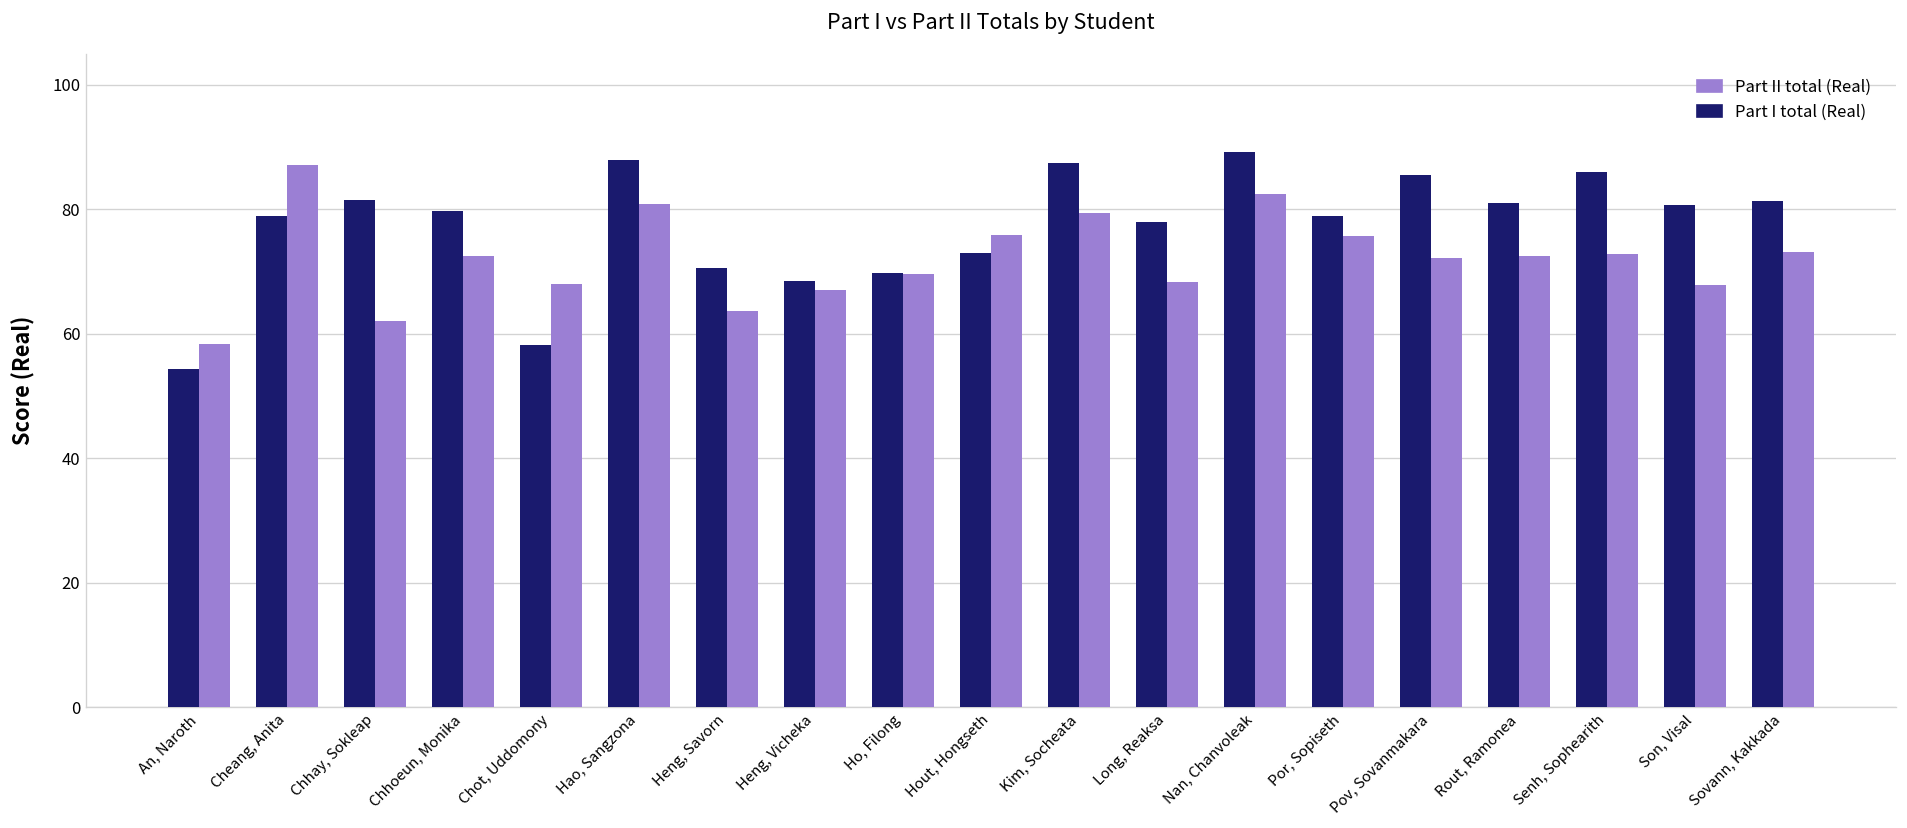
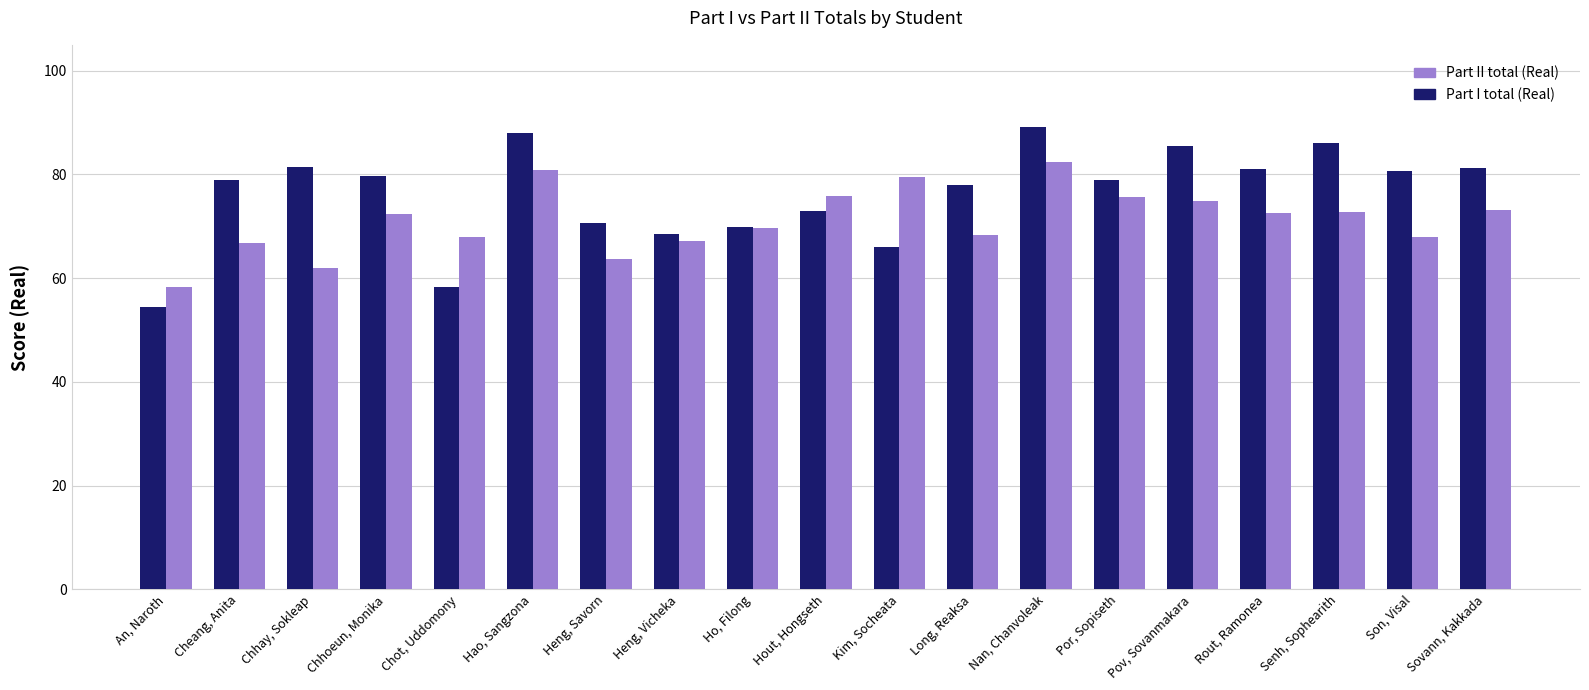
  {
    "Part I total (Real)": {
      "An, Naroth": 54,
      "Cheang, Anita": 79,
      "Chhay, Sokleap": 82,
      "Chhoeun, Monika": 80,
      "Chot, Uddomony": 58,
      "Hao, Sangzona": 88,
      "Heng, Savorn": 71,
      "Heng, Vicheka": 69,
      "Ho, Filong": 70,
      "Hout, Hongseth": 73,
-     "Kim, Socheata": 87,
+     "Kim, Socheata": 66,
      "Long, Reaksa": 78,
      "Nan, Chanvoleak": 89,
      "Por, Sopiseth": 79,
      "Pov, Sovanmakara": 86,
      "Rout, Ramonea": 81,
      "Senh, Sophearith": 86,
      "Son, Visal": 81,
      "Sovann, Kakkada": 81
    },
    "Part II total (Real)": {
      "An, Naroth": 58,
-     "Cheang, Anita": 87,
+     "Cheang, Anita": 67,
      "Chhay, Sokleap": 62,
      "Chhoeun, Monika": 72,
      "Chot, Uddomony": 68,
      "Hao, Sangzona": 81,
      "Heng, Savorn": 64,
      "Heng, Vicheka": 67,
      "Ho, Filong": 70,
      "Hout, Hongseth": 76,
      "Kim, Socheata": 79,
      "Long, Reaksa": 68,
      "Nan, Chanvoleak": 82,
      "Por, Sopiseth": 76,
-     "Pov, Sovanmakara": 72,
+     "Pov, Sovanmakara": 75,
      "Rout, Ramonea": 73,
      "Senh, Sophearith": 73,
      "Son, Visal": 68,
      "Sovann, Kakkada": 73
    }
  }
